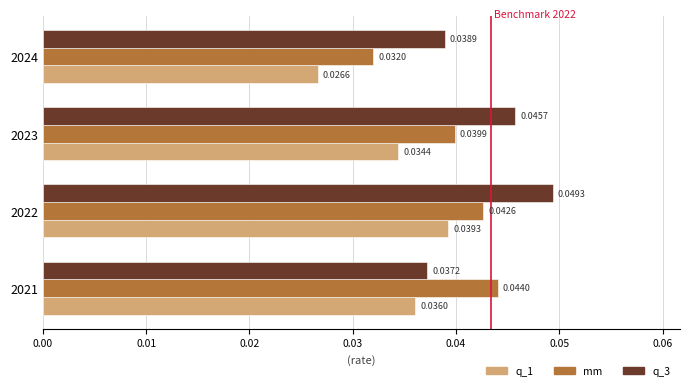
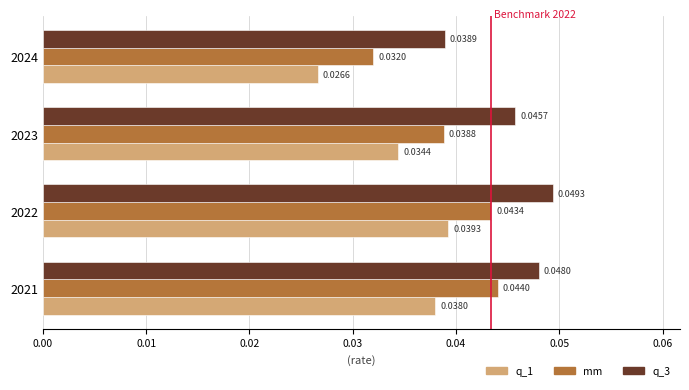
  {
    "q_1": {
      "2024": 0.0266,
      "2023": 0.0344,
      "2022": 0.0393,
-     "2021": 0.0360
+     "2021": 0.0380
    },
    "mm": {
      "2024": 0.0320,
-     "2023": 0.0399,
-     "2022": 0.0426,
+     "2023": 0.0388,
+     "2022": 0.0434,
      "2021": 0.0440
    },
    "q_3": {
      "2024": 0.0389,
      "2023": 0.0457,
      "2022": 0.0493,
-     "2021": 0.0372
+     "2021": 0.0480
    }
  }
